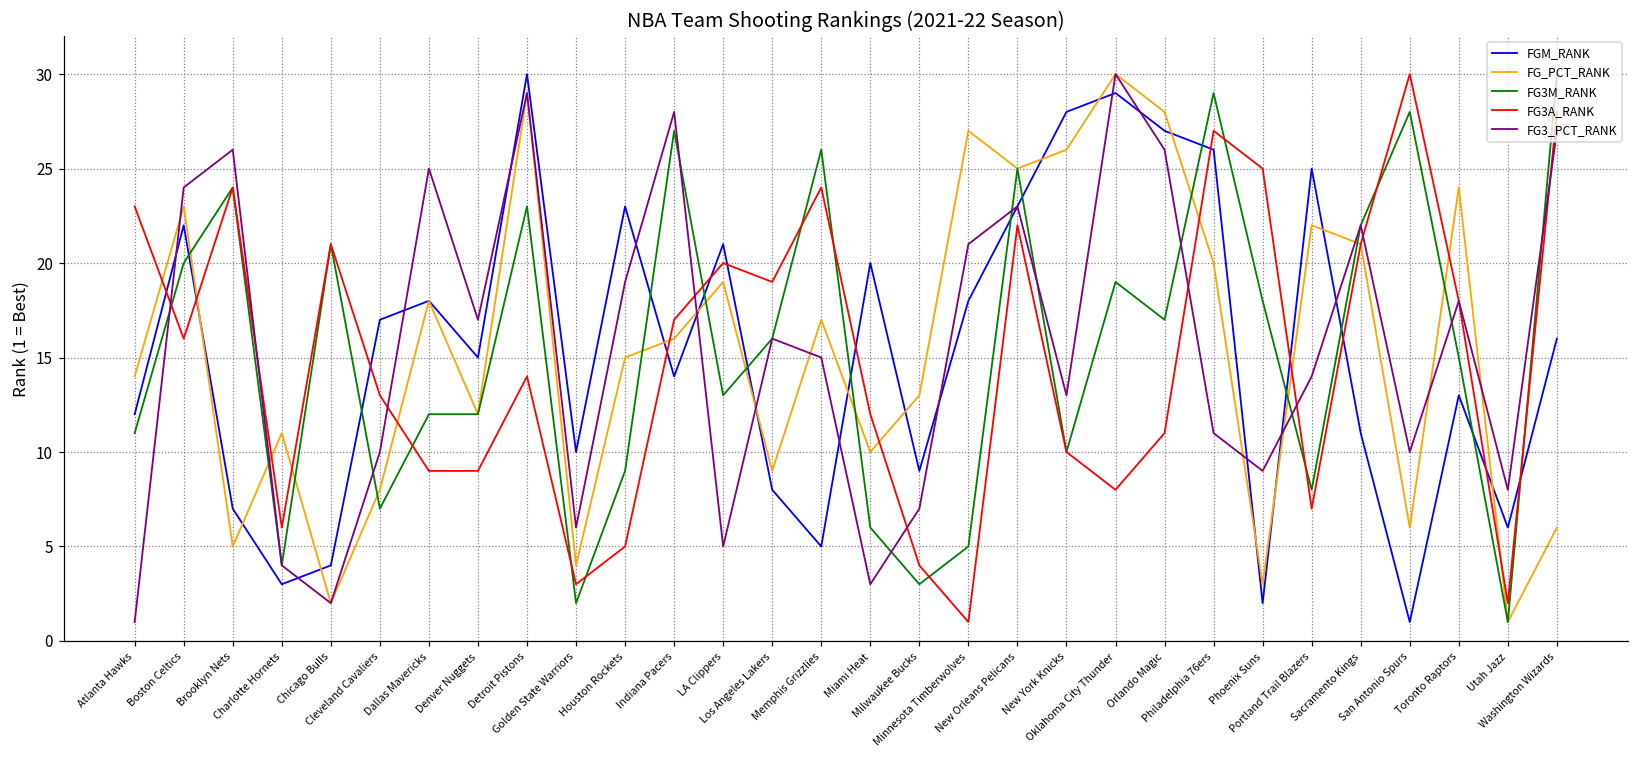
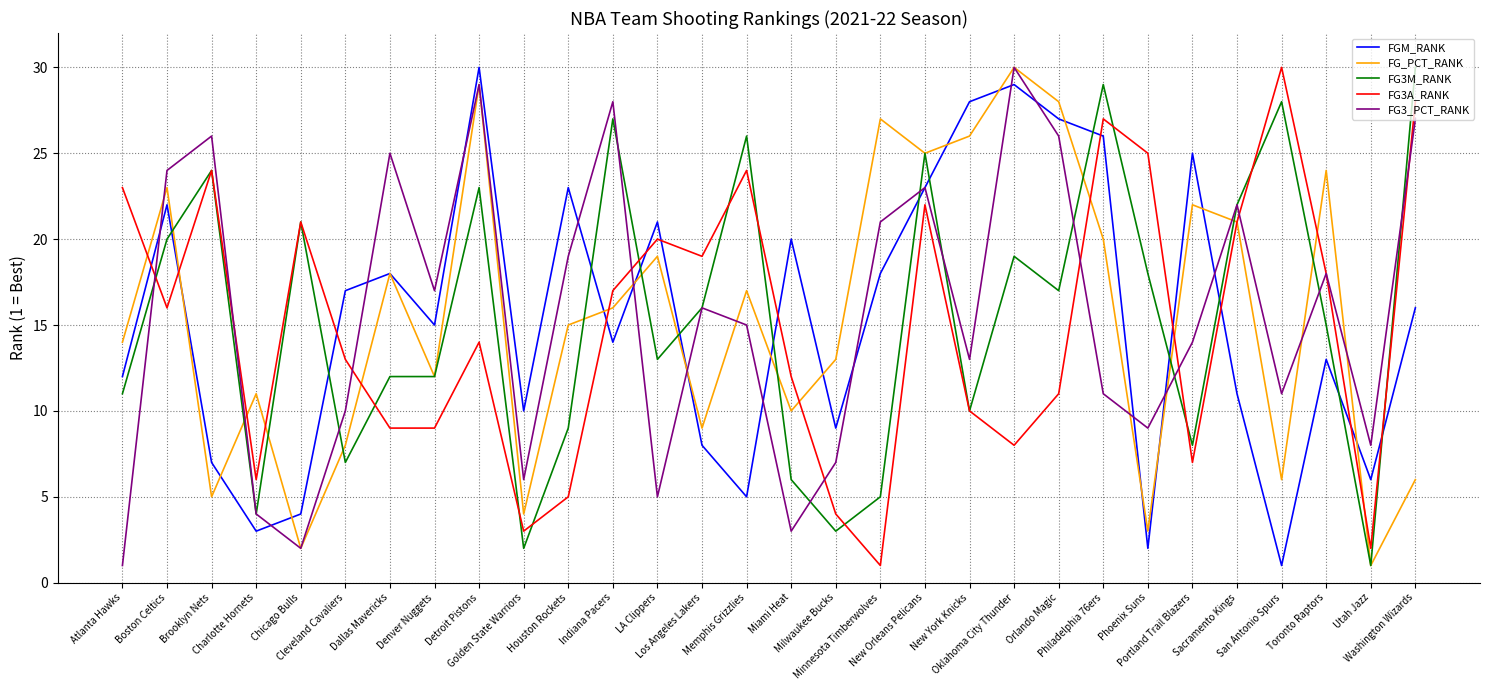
  {
    "FGM_RANK": {
      "Atlanta Hawks": 12,
      "Boston Celtics": 22,
      "Brooklyn Nets": 7,
      "Charlotte Hornets": 3,
      "Chicago Bulls": 4,
      "Cleveland Cavaliers": 17,
      "Denver Nuggets": 15,
      "Detroit Pistons": 30,
      "Golden State Warriors": 10,
      "Houston Rockets": 23,
      "Indiana Pacers": 14,
      "LA Clippers": 21,
      "Los Angeles Lakers": 8,
      "Memphis Grizzlies": 5,
      "Miami Heat": 20,
      "Milwaukee Bucks": 9,
      "Minnesota Timberwolves": 18,
      "New York Knicks": 28,
      "Oklahoma City Thunder": 29,
      "Orlando Magic": 27,
      "Philadelphia 76ers": 26,
      "Phoenix Suns": 2,
      "Portland Trail Blazers": 25,
      "Sacramento Kings": 11,
      "San Antonio Spurs": 1,
      "Toronto Raptors": 13,
      "Utah Jazz": 6,
      "Washington Wizards": 16
    },
    "FG_PCT_RANK": {
      "Atlanta Hawks": 14,
      "Boston Celtics": 23,
      "Brooklyn Nets": 5,
      "Charlotte Hornets": 11,
      "Cleveland Cavaliers": 8,
      "Golden State Warriors": 4,
      "Houston Rockets": 15,
      "Indiana Pacers": 16,
      "LA Clippers": 19,
      "Los Angeles Lakers": 9,
      "Memphis Grizzlies": 17,
      "Miami Heat": 10,
      "Milwaukee Bucks": 13,
      "Minnesota Timberwolves": 27,
      "New York Knicks": 26,
      "Orlando Magic": 28,
      "Philadelphia 76ers": 20,
      "Phoenix Suns": 3,
      "Portland Trail Blazers": 22,
      "San Antonio Spurs": 6,
      "Toronto Raptors": 24,
      "Washington Wizards": 6
    },
    "FG3M_RANK": {
      "Atlanta Hawks": 11,
      "Boston Celtics": 20,
      "Cleveland Cavaliers": 7,
      "Dallas Mavericks": 12,
      "Detroit Pistons": 23,
      "Golden State Warriors": 2,
      "Houston Rockets": 9,
      "Indiana Pacers": 27,
      "LA Clippers": 13,
      "Memphis Grizzlies": 26,
      "Miami Heat": 6,
      "Milwaukee Bucks": 3,
      "Minnesota Timberwolves": 5,
      "Oklahoma City Thunder": 19,
      "Orlando Magic": 17,
      "Philadelphia 76ers": 29,
      "Phoenix Suns": 18,
      "Portland Trail Blazers": 8,
      "San Antonio Spurs": 28,
      "Toronto Raptors": 15
    },
    "FG3A_RANK": {
      "Atlanta Hawks": 23,
      "Boston Celtics": 16,
      "Charlotte Hornets": 6,
      "Cleveland Cavaliers": 13,
      "Dallas Mavericks": 9,
      "Denver Nuggets": 9,
      "Detroit Pistons": 14,
      "Golden State Warriors": 3,
      "Houston Rockets": 5,
      "Indiana Pacers": 17,
      "LA Clippers": 20,
      "Los Angeles Lakers": 19,
      "Memphis Grizzlies": 24,
      "Miami Heat": 12,
      "Milwaukee Bucks": 4,
      "Minnesota Timberwolves": 1,
      "New Orleans Pelicans": 22,
      "Oklahoma City Thunder": 8,
      "Orlando Magic": 11,
      "Philadelphia 76ers": 27,
      "Phoenix Suns": 25,
      "Portland Trail Blazers": 7,
      "San Antonio Spurs": 30,
      "Utah Jazz": 2
    },
    "FG3_PCT_RANK": {
      "Atlanta Hawks": 1,
      "Boston Celtics": 24,
      "Brooklyn Nets": 26,
      "Cleveland Cavaliers": 10,
      "Dallas Mavericks": 25,
      "Denver Nuggets": 17,
      "Golden State Warriors": 6,
      "Houston Rockets": 19,
      "Indiana Pacers": 28,
      "LA Clippers": 5,
      "Memphis Grizzlies": 15,
      "Miami Heat": 3,
      "Milwaukee Bucks": 7,
      "Minnesota Timberwolves": 21,
      "New York Knicks": 13,
      "Orlando Magic": 26,
      "Philadelphia 76ers": 11,
      "Phoenix Suns": 9,
      "Portland Trail Blazers": 14,
-     "San Antonio Spurs": 10,
+     "San Antonio Spurs": 11,
      "Utah Jazz": 8
    }
  }
